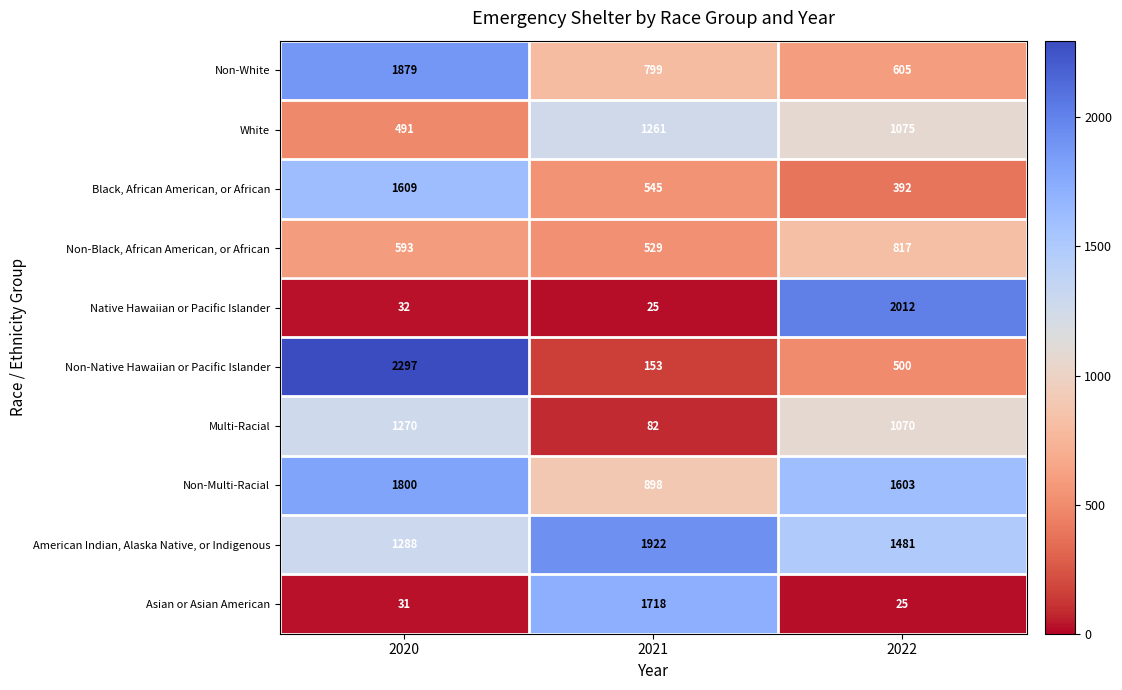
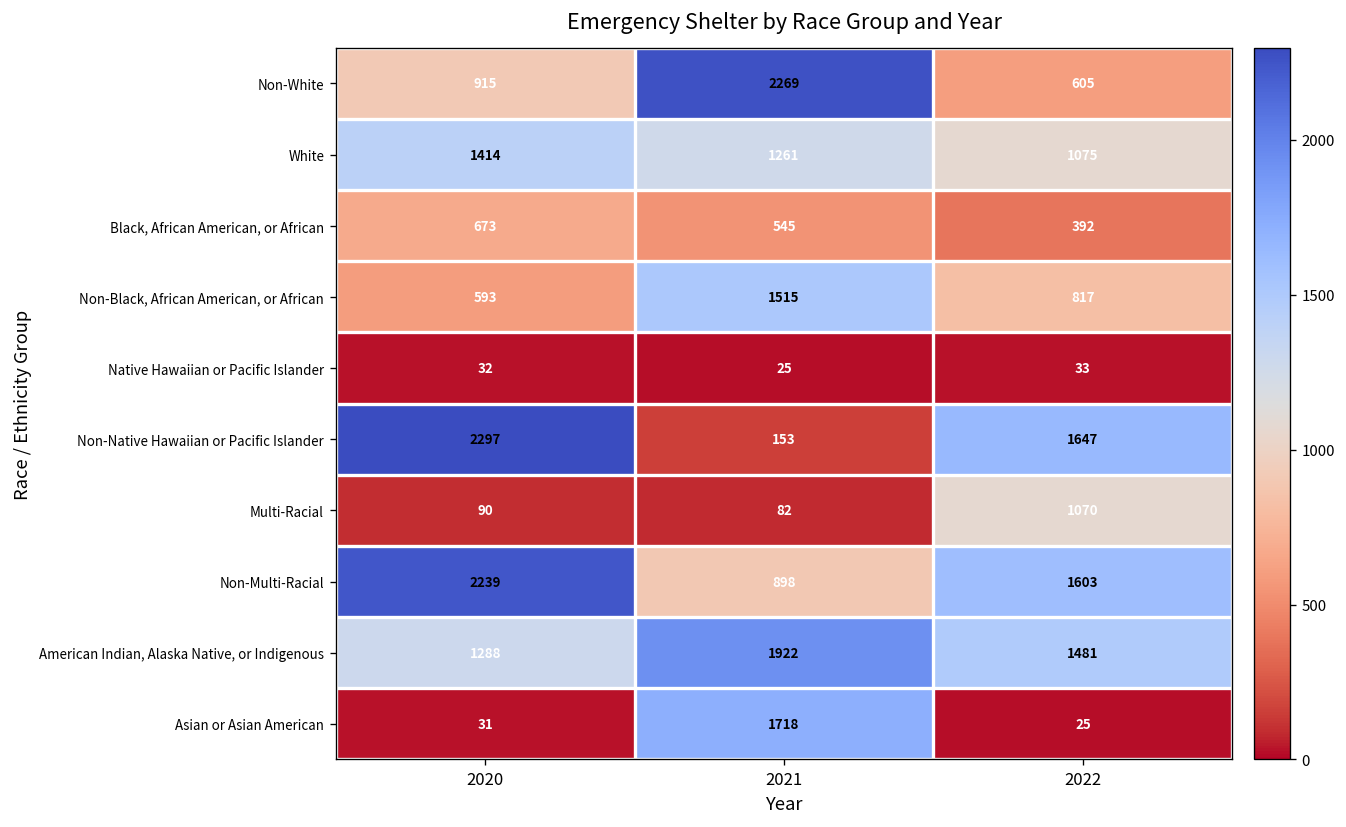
  {
    "Non-White": {
-     "2020": 1879,
-     "2021": 799,
+     "2020": 915,
+     "2021": 2269,
      "2022": 605
    },
    "White": {
-     "2020": 491,
+     "2020": 1414,
      "2021": 1261
    },
    "Black, African American, or African": {
-     "2020": 1609,
+     "2020": 673,
      "2021": 545,
      "2022": 392
    },
    "Non-Black, African American, or African": {
      "2020": 593,
-     "2021": 529,
+     "2021": 1515,
      "2022": 817
    },
    "Native Hawaiian or Pacific Islander": {
      "2020": 32,
      "2021": 25,
-     "2022": 2012
+     "2022": 33
    },
    "Non-Native Hawaiian or Pacific Islander": {
      "2020": 2297,
      "2021": 153,
-     "2022": 500
+     "2022": 1647
    },
    "Multi-Racial": {
-     "2020": 1270,
+     "2020": 90,
      "2021": 82
    },
    "Non-Multi-Racial": {
-     "2020": 1800,
+     "2020": 2239,
      "2021": 898,
      "2022": 1603
    },
    "American Indian, Alaska Native, or Indigenous": {
      "2020": 1288,
      "2021": 1922,
      "2022": 1481
    },
    "Asian or Asian American": {
      "2020": 31,
      "2021": 1718,
      "2022": 25
    }
  }
